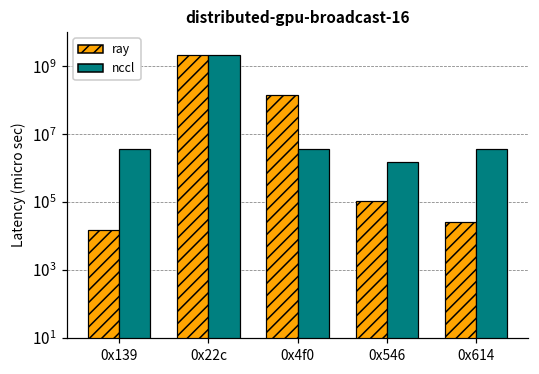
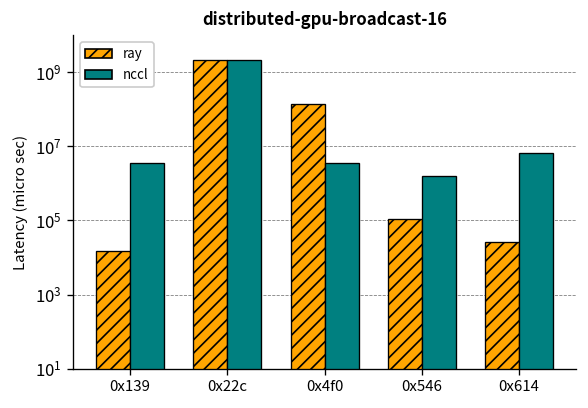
  {
    "ray": {
      "0x139": 10000,
      "0x22c": 2000000000,
      "0x4f0": 100000000,
      "0x546": 110000,
      "0x614": 30000
    },
    "nccl": {
      "0x139": 4000000,
      "0x22c": 2000000000,
      "0x4f0": 4000000,
      "0x546": 2000000,
-     "0x614": 4000000
+     "0x614": 6000000
    }
  }
